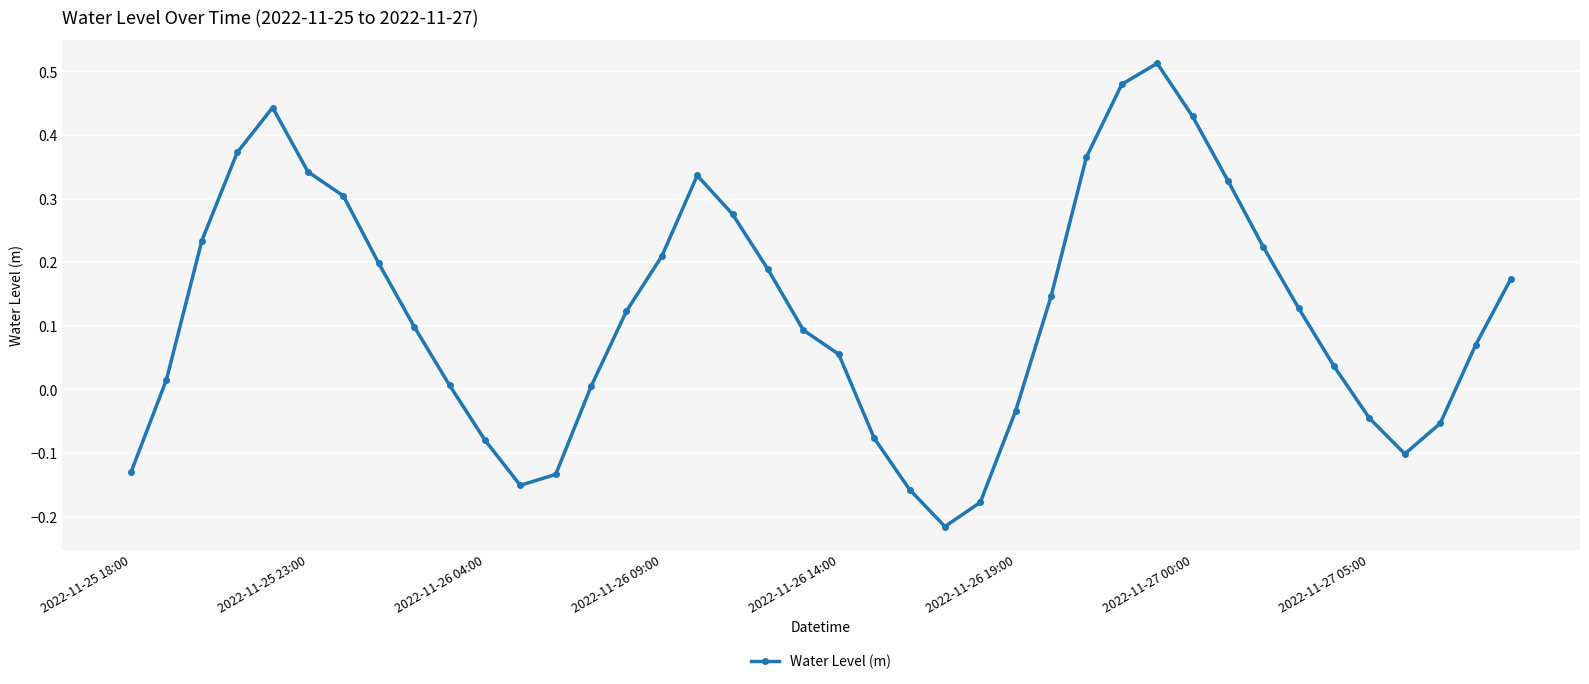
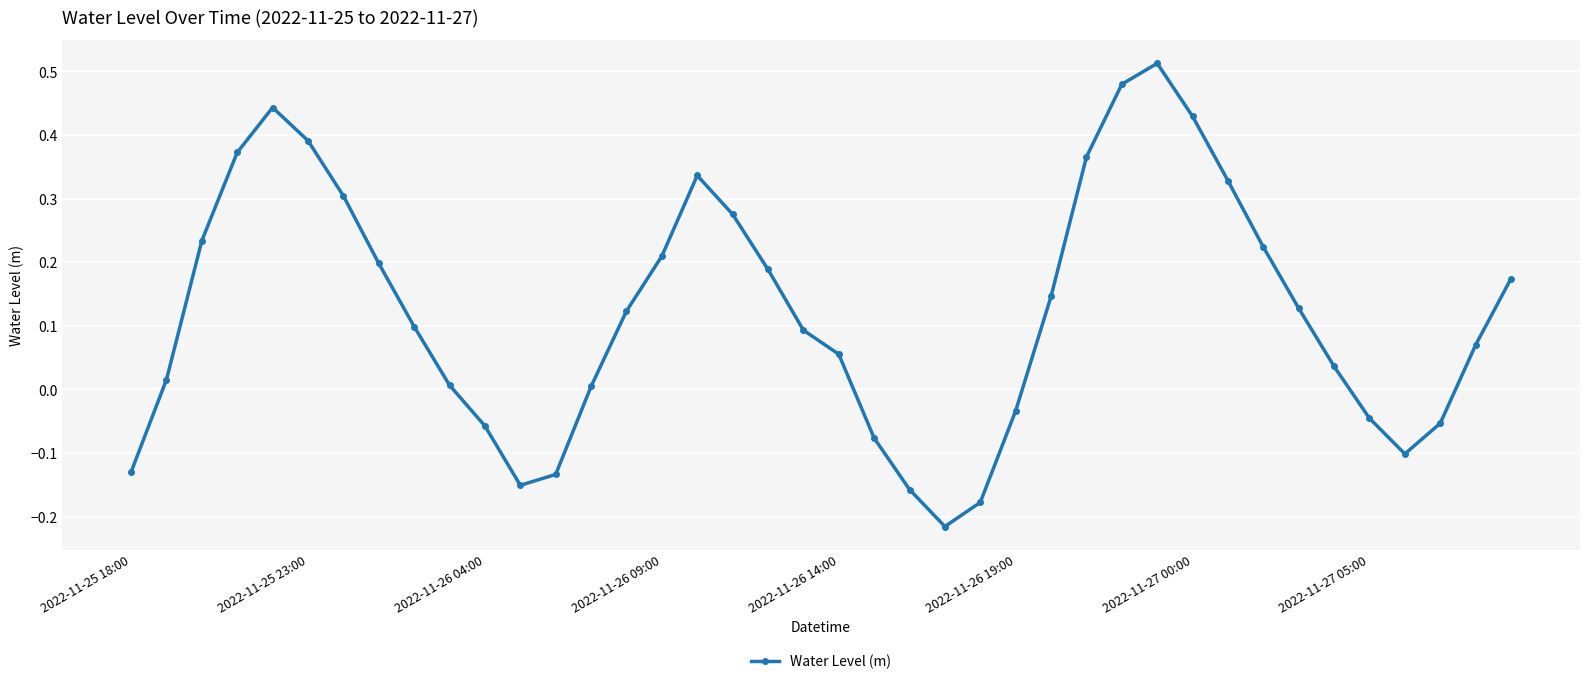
  {
    "2022-11-25 18:00": -0.13,
-   "2022-11-25 23:00": 0.34,
-   "2022-11-26 04:00": -0.08,
+   "2022-11-25 23:00": 0.39,
+   "2022-11-26 04:00": -0.06,
    "2022-11-26 09:00": 0.21,
    "2022-11-26 14:00": 0.06,
    "2022-11-26 19:00": -0.03,
    "2022-11-27 00:00": 0.43,
    "2022-11-27 05:00": -0.05
  }
